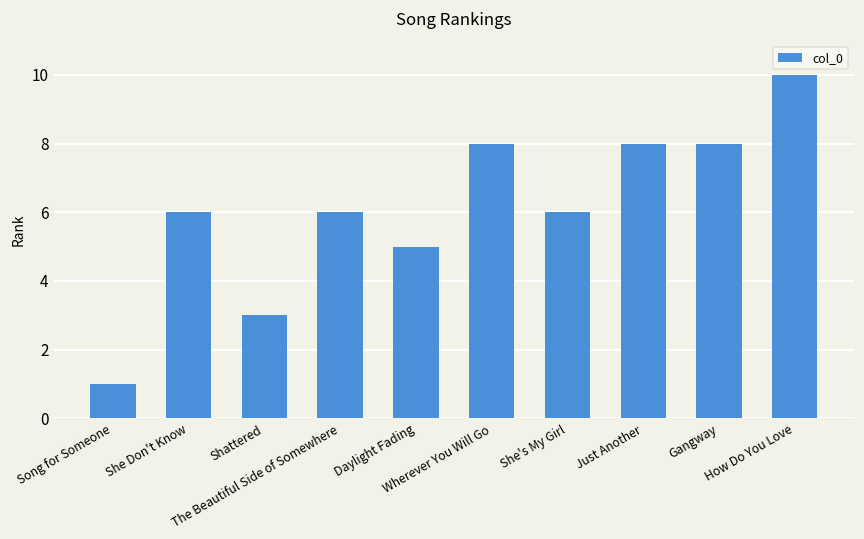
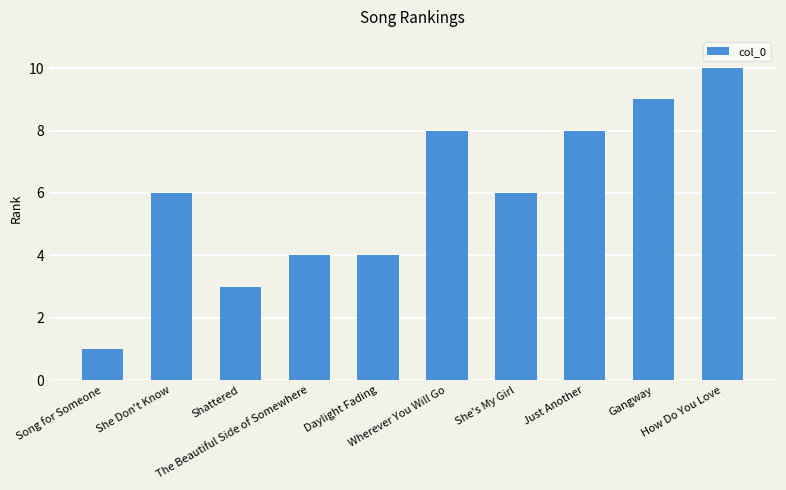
  {
    "Song for Someone": 1,
    "She Don't Know": 6,
    "Shattered": 3,
-   "The Beautiful Side of Somewhere": 6,
-   "Daylight Fading": 5,
+   "The Beautiful Side of Somewhere": 4,
+   "Daylight Fading": 4,
    "Wherever You Will Go": 8,
    "She's My Girl": 6,
    "Just Another": 8,
-   "Gangway": 8,
+   "Gangway": 9,
    "How Do You Love": 10
  }
